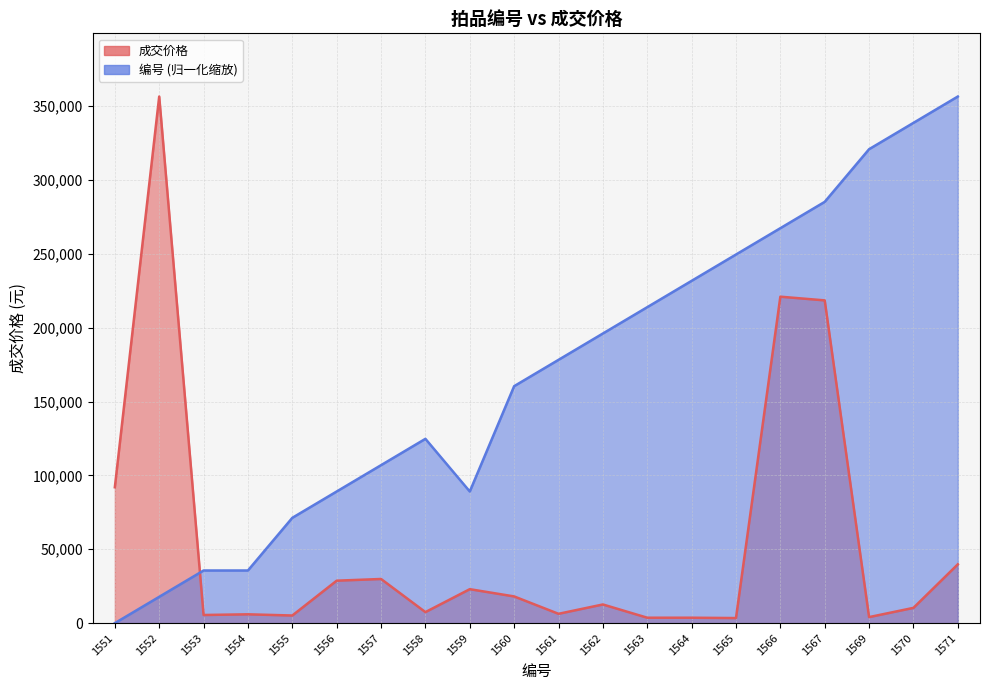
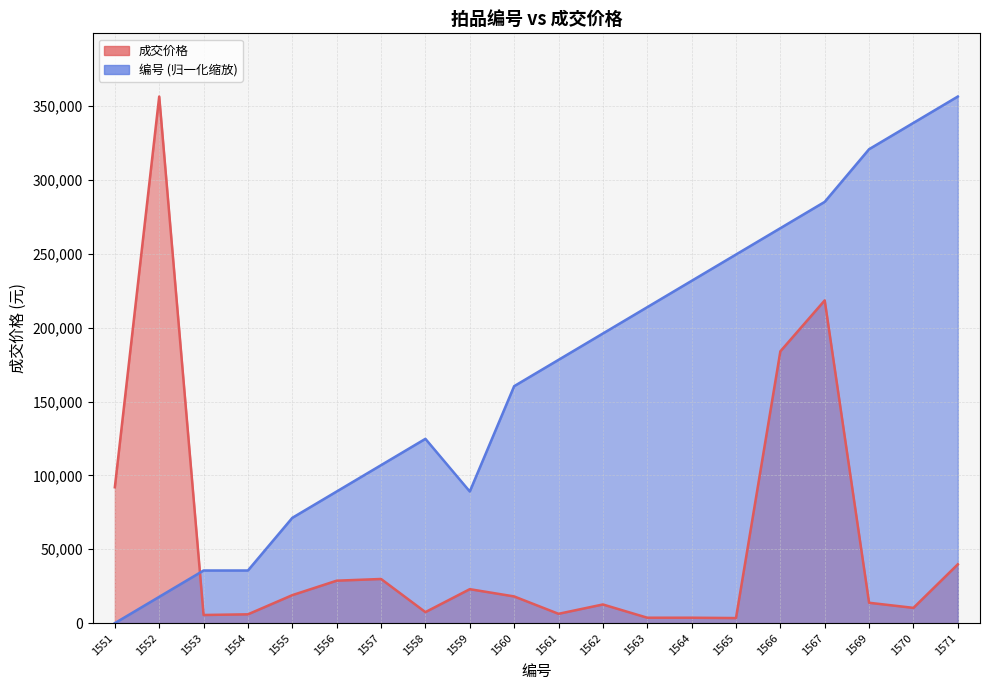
  {
    "成交价格": {
      "1551": "92,000",
      "1552": "357,000",
      "1553": "6,000",
      "1554": "6,000",
-     "1555": "5,000",
+     "1555": "19,000",
      "1556": "29,000",
      "1557": "30,000",
      "1558": "7,000",
      "1559": "23,000",
      "1560": "18,000",
      "1561": "6,000",
      "1562": "13,000",
      "1563": "4,000",
      "1564": "4,000",
      "1565": "3,000",
-     "1566": "221,000",
+     "1566": "184,000",
      "1567": "219,000",
-     "1569": "4,000",
+     "1569": "14,000",
      "1570": "10,000",
      "1571": "40,000"
    },
    "编号 (归一化缩放)": {
      "1551": "0",
      "1552": "18,000",
      "1553": "36,000",
      "1554": "36,000",
      "1555": "71,000",
      "1556": "89,000",
      "1557": "107,000",
      "1558": "125,000",
      "1559": "89,000",
      "1560": "160,000",
      "1561": "178,000",
      "1562": "196,000",
      "1563": "214,000",
      "1564": "232,000",
      "1565": "250,000",
      "1566": "267,000",
      "1567": "285,000",
      "1569": "321,000",
      "1570": "339,000",
      "1571": "357,000"
    }
  }
